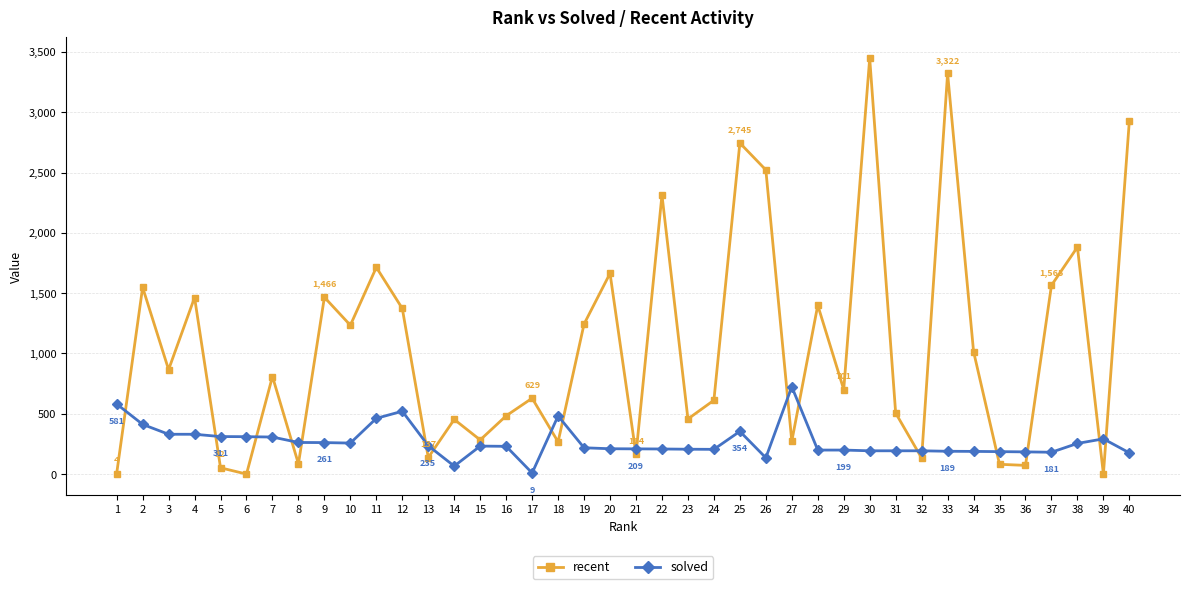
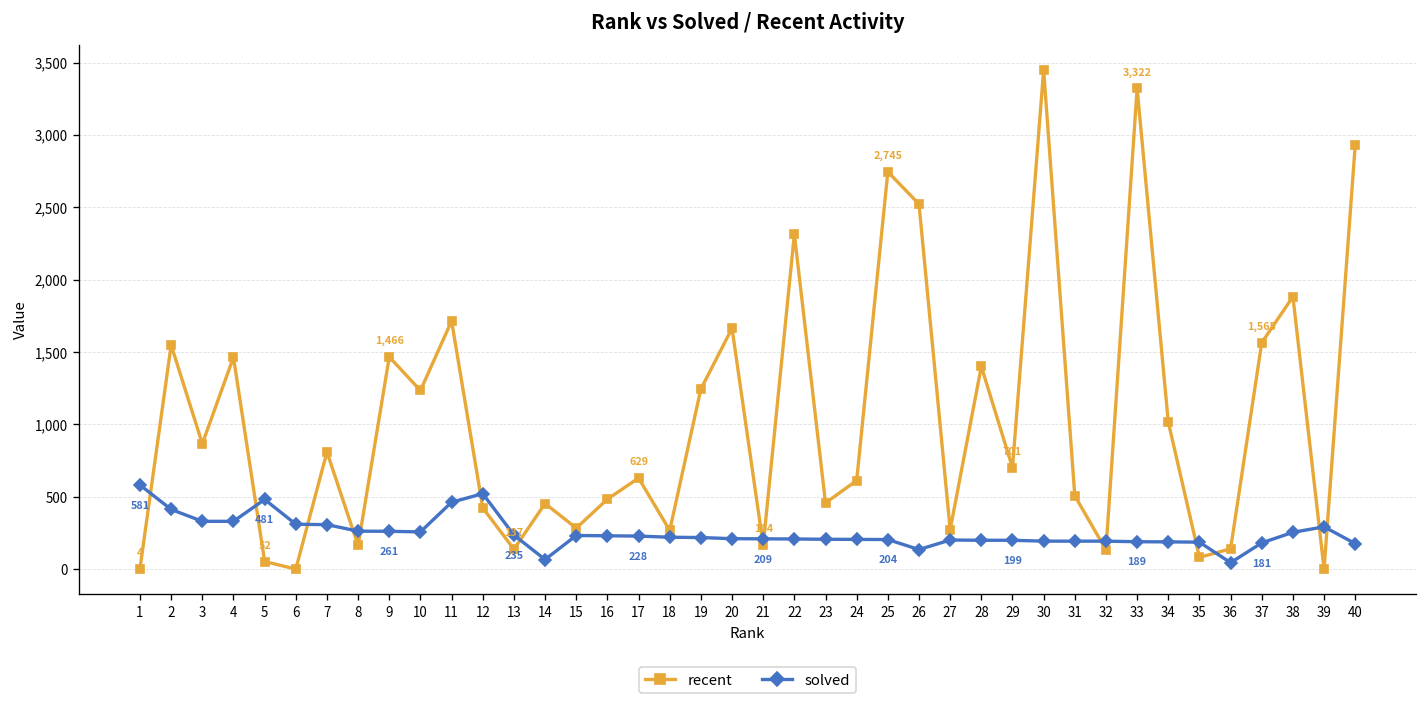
  {
    "recent": {
      "2": "1,550",
      "3": "870",
      "4": "1,460",
      "6": "0",
      "7": "810",
-     "8": "90",
+     "8": "160",
      "10": "1,230",
      "11": "1,710",
-     "12": "1,370",
+     "12": "420",
      "14": "450",
      "15": "280",
      "16": "480",
      "18": "270",
      "19": "1,240",
      "20": "1,660",
      "22": "2,310",
      "23": "460",
      "24": "610",
      "26": "2,520",
      "27": "270",
      "28": "1,400",
      "30": "3,450",
      "31": "510",
      "32": "130",
      "34": "1,020",
      "35": "80",
-     "36": "70",
+     "36": "140",
      "38": "1,880",
      "39": "0",
      "40": "2,930"
    },
    "solved": {
      "1": "581",
-     "5": "311",
+     "5": "481",
      "9": "261",
-     "17": "9",
-     "18": "480",
+     "17": "228",
+     "18": "220",
      "21": "209",
-     "25": "354",
-     "27": "720",
+     "25": "204",
+     "27": "200",
      "29": "199",
      "33": "189",
-     "36": "180",
+     "36": "40",
      "37": "181"
    }
  }
